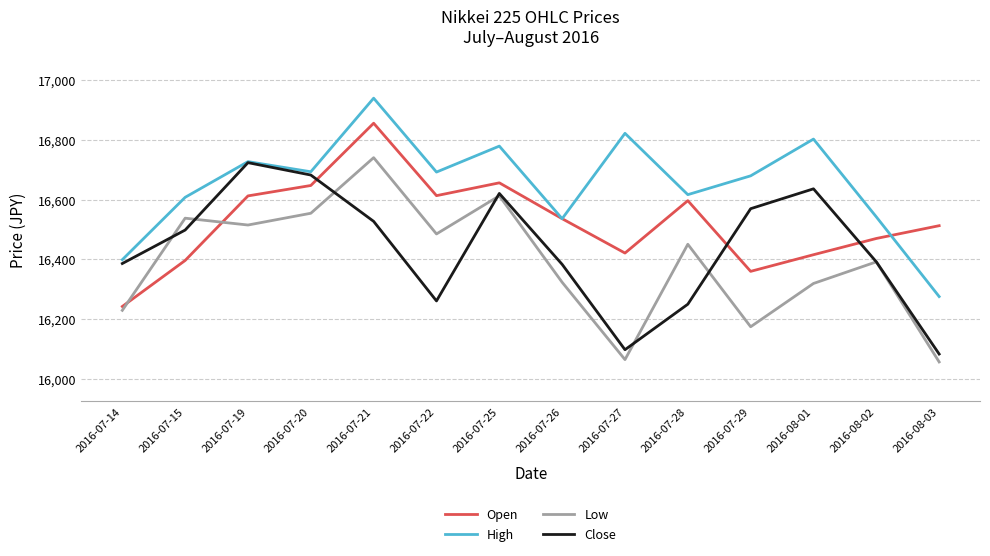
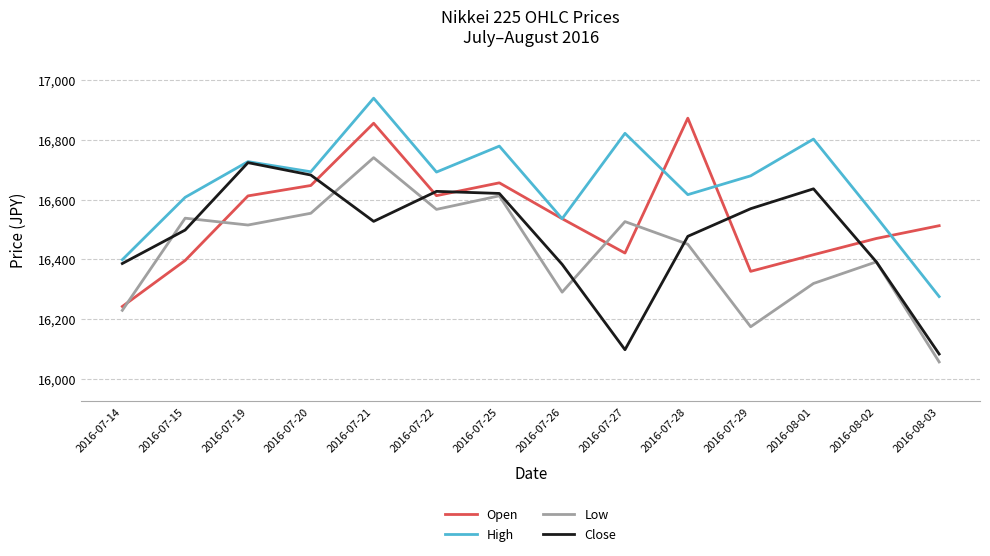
  {
    "Open": {
      "2016-07-14": "16,240",
      "2016-07-15": "16,400",
      "2016-07-19": "16,610",
      "2016-07-20": "16,650",
      "2016-07-21": "16,860",
      "2016-07-22": "16,610",
      "2016-07-25": "16,660",
      "2016-07-27": "16,420",
-     "2016-07-28": "16,600",
+     "2016-07-28": "16,870",
      "2016-07-29": "16,360",
      "2016-08-01": "16,420",
      "2016-08-02": "16,470",
      "2016-08-03": "16,510"
    },
    "High": {
      "2016-07-14": "16,400",
      "2016-07-15": "16,610",
      "2016-07-20": "16,690",
      "2016-07-21": "16,940",
      "2016-07-22": "16,690",
      "2016-07-25": "16,780",
      "2016-07-27": "16,820",
      "2016-07-28": "16,620",
      "2016-07-29": "16,680",
      "2016-08-01": "16,800",
      "2016-08-02": "16,540",
      "2016-08-03": "16,280"
    },
    "Low": {
      "2016-07-14": "16,230",
      "2016-07-15": "16,540",
      "2016-07-19": "16,510",
      "2016-07-20": "16,550",
      "2016-07-21": "16,740",
-     "2016-07-22": "16,480",
-     "2016-07-26": "16,320",
-     "2016-07-27": "16,060",
+     "2016-07-22": "16,570",
+     "2016-07-26": "16,290",
+     "2016-07-27": "16,530",
      "2016-07-28": "16,450",
      "2016-07-29": "16,170",
      "2016-08-01": "16,320",
      "2016-08-03": "16,060"
    },
    "Close": {
      "2016-07-14": "16,390",
      "2016-07-15": "16,500",
      "2016-07-20": "16,680",
      "2016-07-21": "16,530",
-     "2016-07-22": "16,260",
+     "2016-07-22": "16,630",
      "2016-07-26": "16,380",
      "2016-07-27": "16,100",
-     "2016-07-28": "16,250",
+     "2016-07-28": "16,480",
      "2016-07-29": "16,570",
      "2016-08-01": "16,640",
      "2016-08-03": "16,080"
    }
  }
